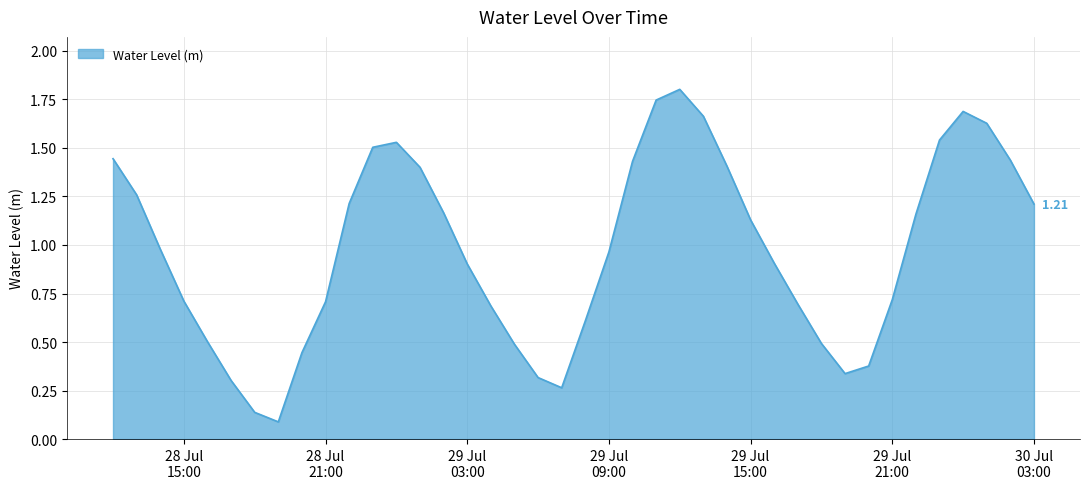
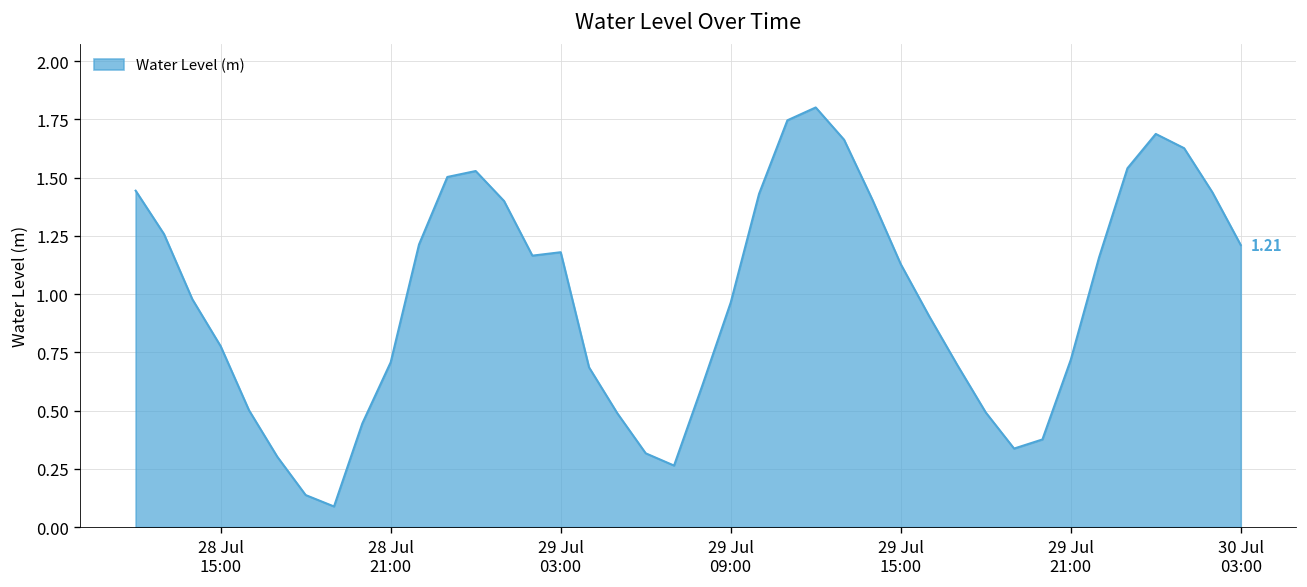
  {
-   "28 Jul 15:00": 0.71,
+   "28 Jul 15:00": 0.78,
    "28 Jul 21:00": 0.71,
-   "29 Jul 03:00": 0.90,
+   "29 Jul 03:00": 1.18,
    "29 Jul 09:00": 0.96,
    "29 Jul 15:00": 1.13,
    "29 Jul 21:00": 0.72
  }
